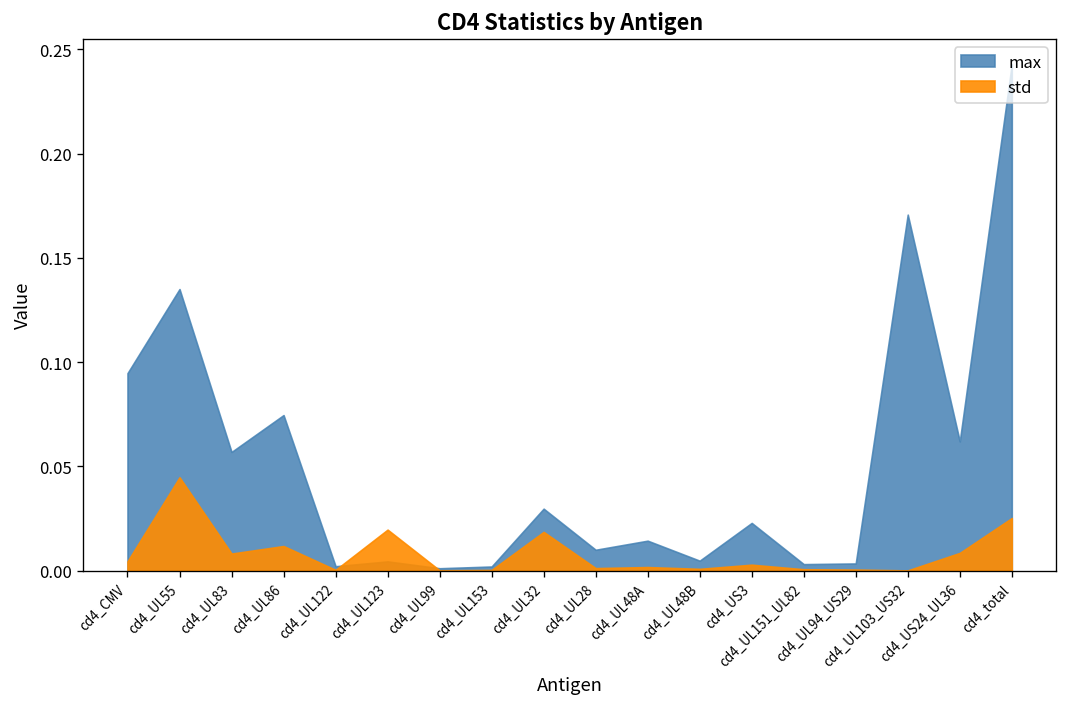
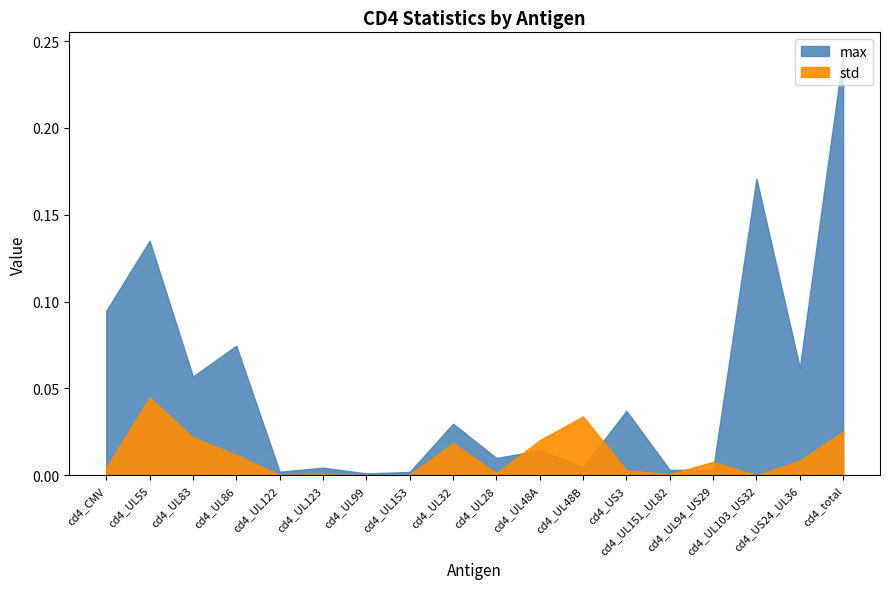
  {
    "max": {
      "cd4_CMV": 0.095,
      "cd4_UL55": 0.135,
      "cd4_UL83": 0.057,
      "cd4_UL86": 0.075,
      "cd4_UL122": 0.002,
      "cd4_UL123": 0.004,
      "cd4_UL153": 0.002,
      "cd4_UL32": 0.030,
      "cd4_UL28": 0.010,
      "cd4_UL48A": 0.014,
      "cd4_UL48B": 0.005,
-     "cd4_US3": 0.023,
+     "cd4_US3": 0.037,
      "cd4_UL151_UL82": 0.003,
      "cd4_UL94_US29": 0.003,
      "cd4_UL103_US32": 0.171,
      "cd4_US24_UL36": 0.062
    },
    "std": {
      "cd4_CMV": 0.004,
      "cd4_UL55": 0.045,
-     "cd4_UL83": 0.008,
+     "cd4_UL83": 0.022,
      "cd4_UL86": 0.012,
-     "cd4_UL123": 0.020,
+     "cd4_UL123": 0.001,
      "cd4_UL32": 0.019,
-     "cd4_UL48A": 0.002,
-     "cd4_UL48B": 0.001,
+     "cd4_UL48A": 0.020,
+     "cd4_UL48B": 0.034,
      "cd4_US3": 0.003,
-     "cd4_UL94_US29": 0.000,
+     "cd4_UL94_US29": 0.008,
      "cd4_US24_UL36": 0.008,
      "cd4_total": 0.025
    }
  }
